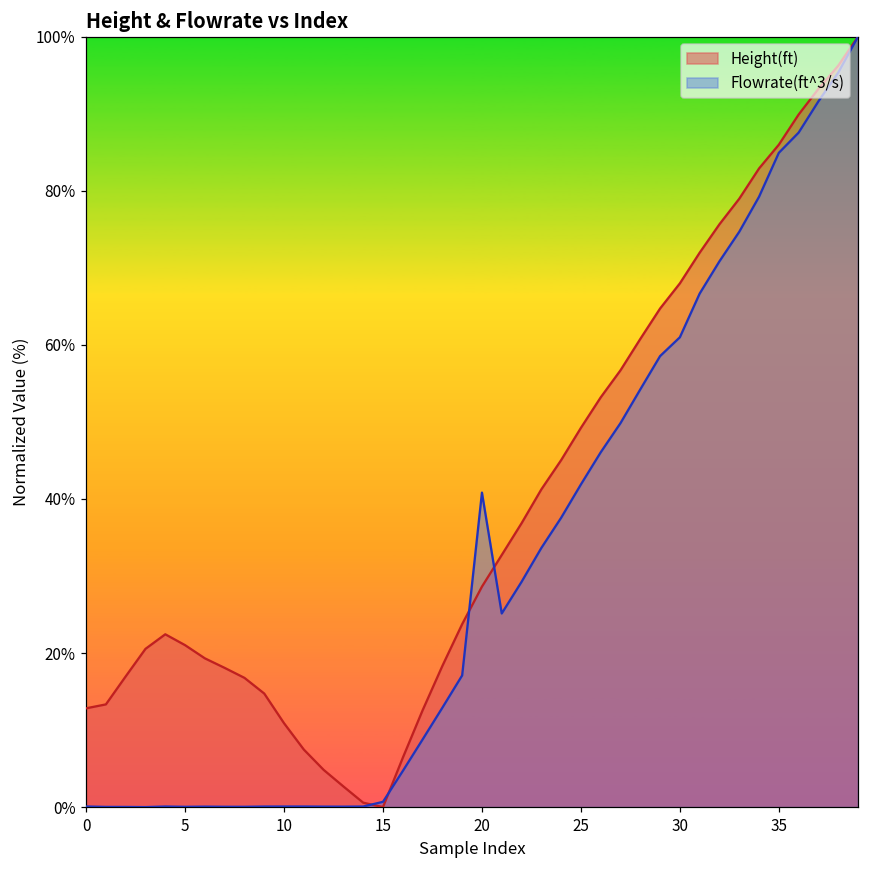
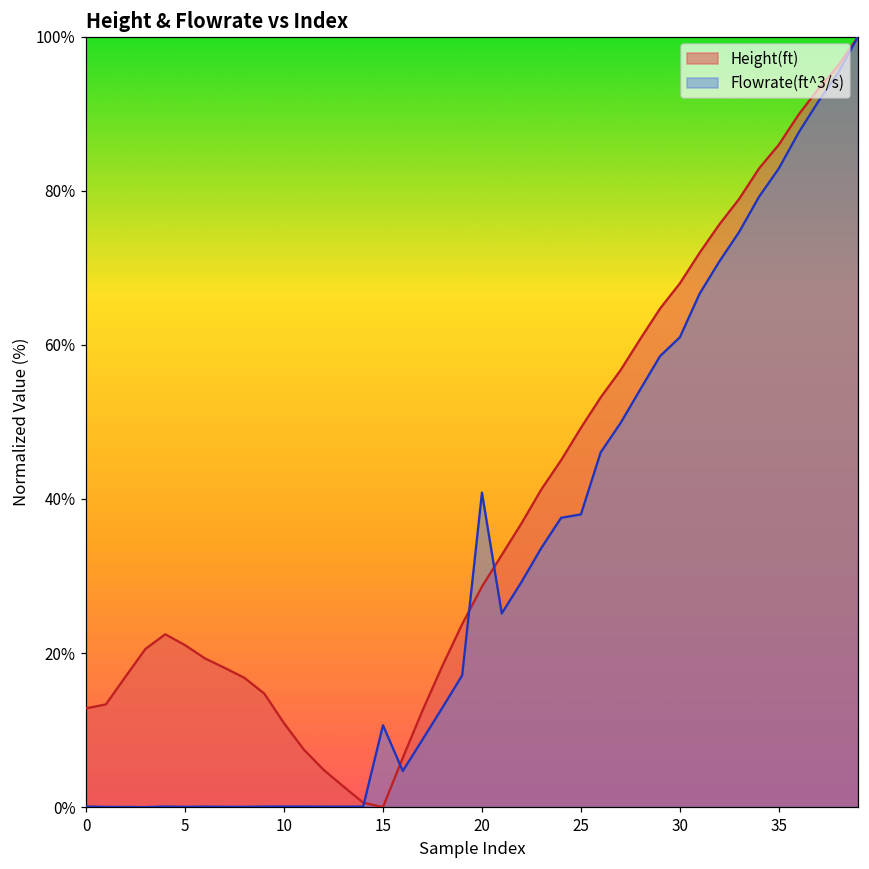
  {
    "Height(ft)": {
      "0": "13%",
      "5": "21%",
      "10": "11%",
      "15": "0%",
      "20": "29%",
      "25": "49%",
      "30": "68%",
      "35": "86%"
    },
    "Flowrate(ft^3/s)": {
      "0": "0%",
      "5": "0%",
      "10": "0%",
-     "15": "1%",
+     "15": "11%",
      "20": "41%",
-     "25": "42%",
+     "25": "38%",
      "30": "61%",
-     "35": "85%"
+     "35": "83%"
    }
  }
